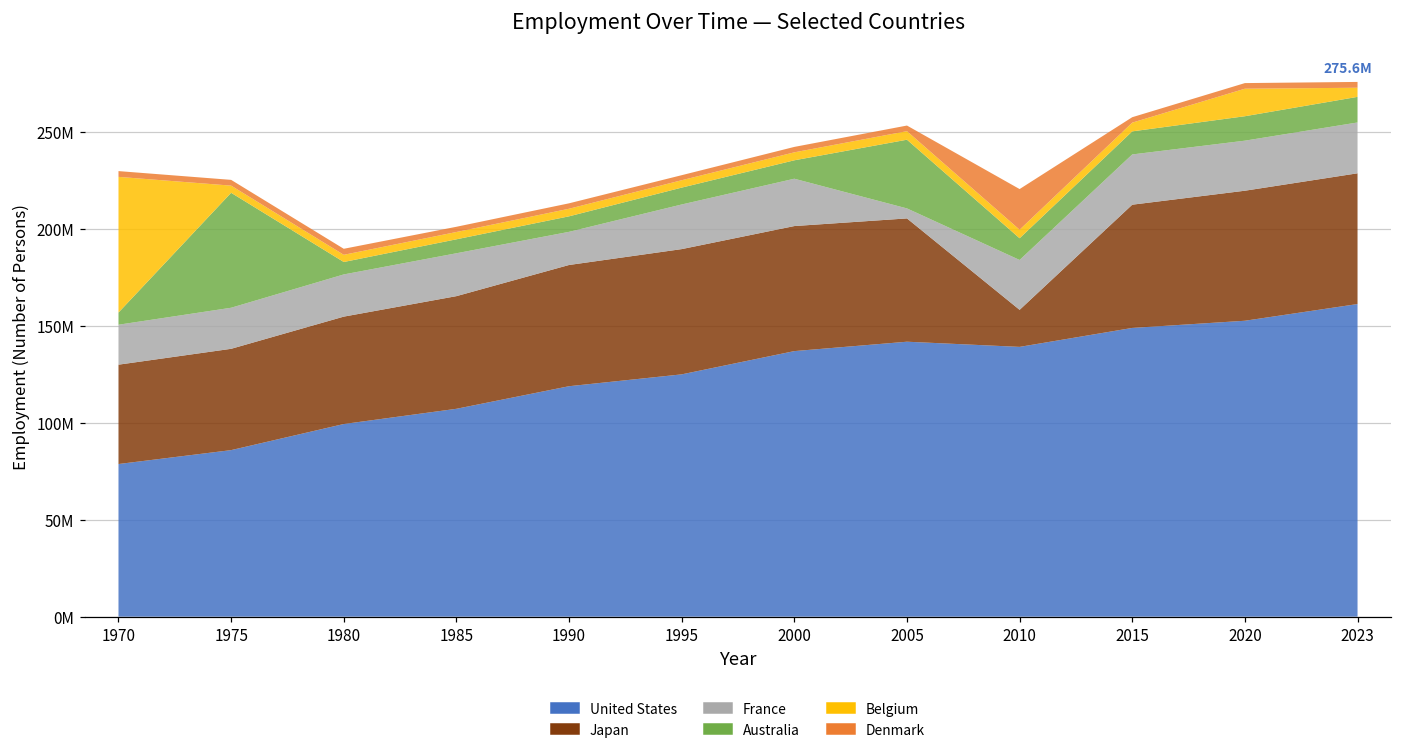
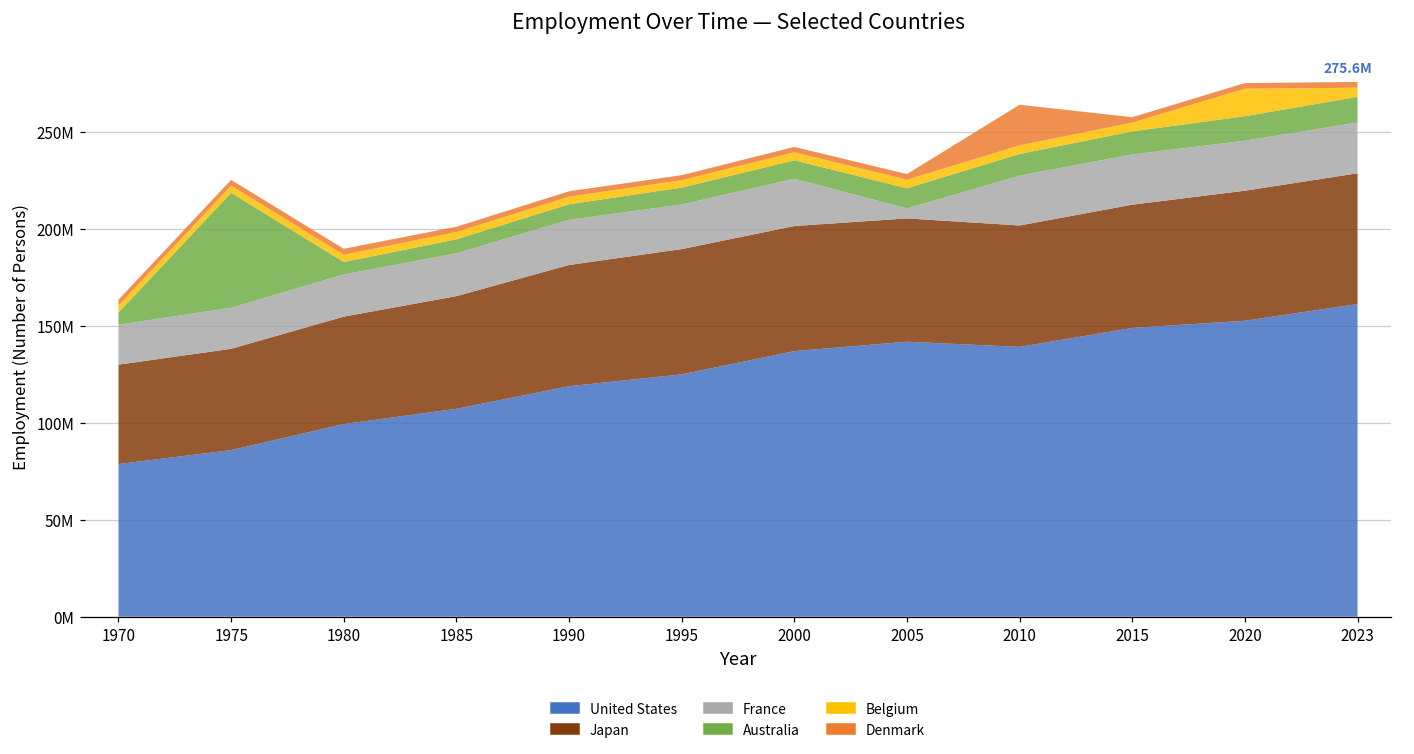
  {
    "United States": {
      "1970": 79000000,
      "1975": 86000000,
      "1980": 99000000,
      "1985": 107000000,
      "1990": 119000000,
      "1995": 125000000,
      "2000": 137000000,
      "2005": 142000000,
      "2010": 139000000,
      "2015": 149000000,
      "2020": 153000000,
      "2023": 161000000
    },
    "Japan": {
      "1970": 51000000,
      "1975": 52000000,
      "1980": 55000000,
      "1985": 58000000,
      "1990": 62000000,
      "1995": 65000000,
      "2000": 64000000,
      "2005": 64000000,
-     "2010": 19000000,
+     "2010": 63000000,
      "2015": 64000000,
      "2020": 67000000,
      "2023": 67000000
    },
    "France": {
      "1970": 21000000,
      "1975": 21000000,
      "1980": 22000000,
      "1985": 22000000,
-     "1990": 17000000,
+     "1990": 23000000,
      "1995": 23000000,
      "2000": 24000000,
      "2005": 5000000,
      "2010": 26000000,
      "2015": 26000000,
      "2020": 26000000,
      "2023": 26000000
    },
    "Australia": {
      "1970": 6000000,
      "1975": 59000000,
      "1980": 6000000,
      "1985": 7000000,
      "1990": 8000000,
      "1995": 9000000,
      "2000": 10000000,
-     "2005": 35000000,
+     "2005": 10000000,
      "2010": 11000000,
      "2015": 12000000,
      "2020": 13000000,
      "2023": 13000000
    },
    "Belgium": {
-     "1970": 70000000,
+     "1970": 4000000,
      "1975": 4000000,
      "1980": 4000000,
      "1985": 4000000,
      "1990": 4000000,
      "1995": 4000000,
      "2000": 4000000,
      "2005": 4000000,
      "2010": 4000000,
      "2015": 5000000,
      "2020": 14000000,
      "2023": 5000000
    },
    "Denmark": {
      "1970": 3000000,
      "1975": 3000000,
      "1980": 3000000,
      "1985": 3000000,
      "1990": 3000000,
      "1995": 3000000,
      "2000": 3000000,
      "2005": 3000000,
      "2010": 21000000,
      "2015": 3000000,
      "2020": 3000000
    }
  }
